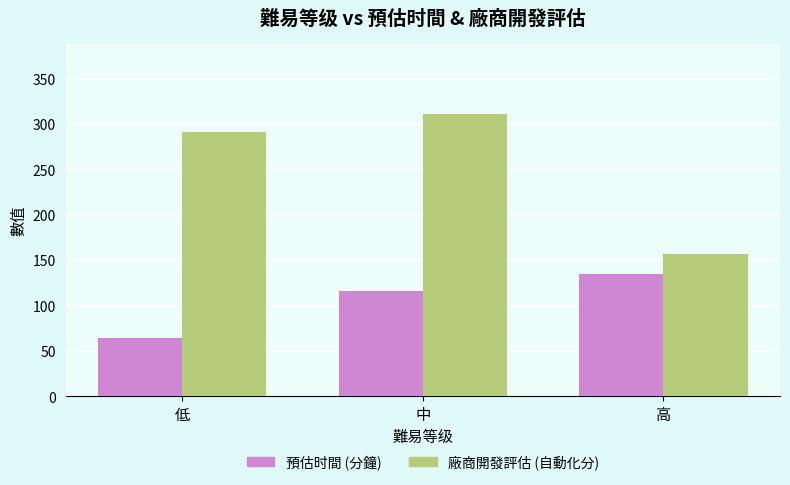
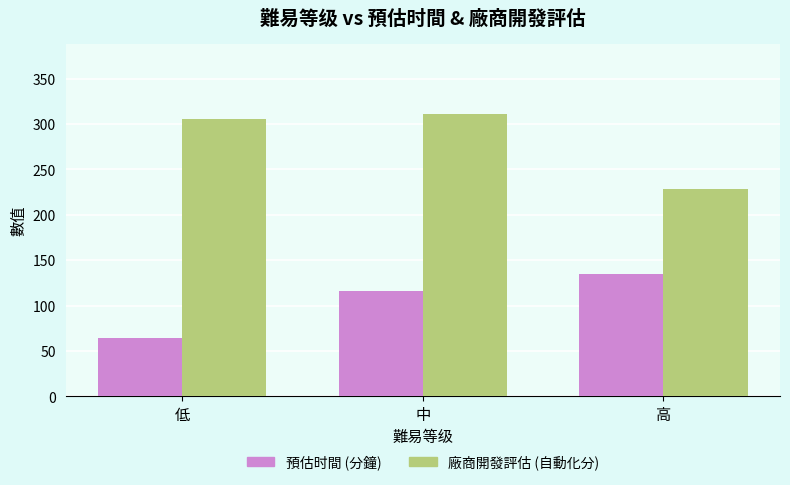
  {
    "預估时間 (分鐘)": {
      "低": 60,
      "中": 120,
      "高": 140
    },
    "廠商開發評估 (自動化分)": {
-     "低": 290,
+     "低": 310,
      "中": 310,
-     "高": 160
+     "高": 230
    }
  }
